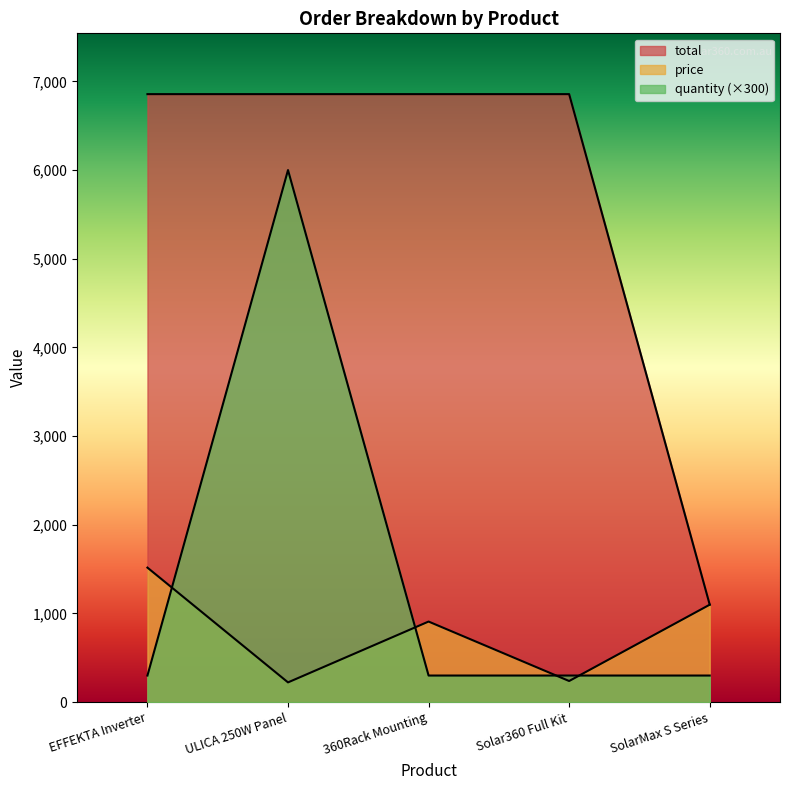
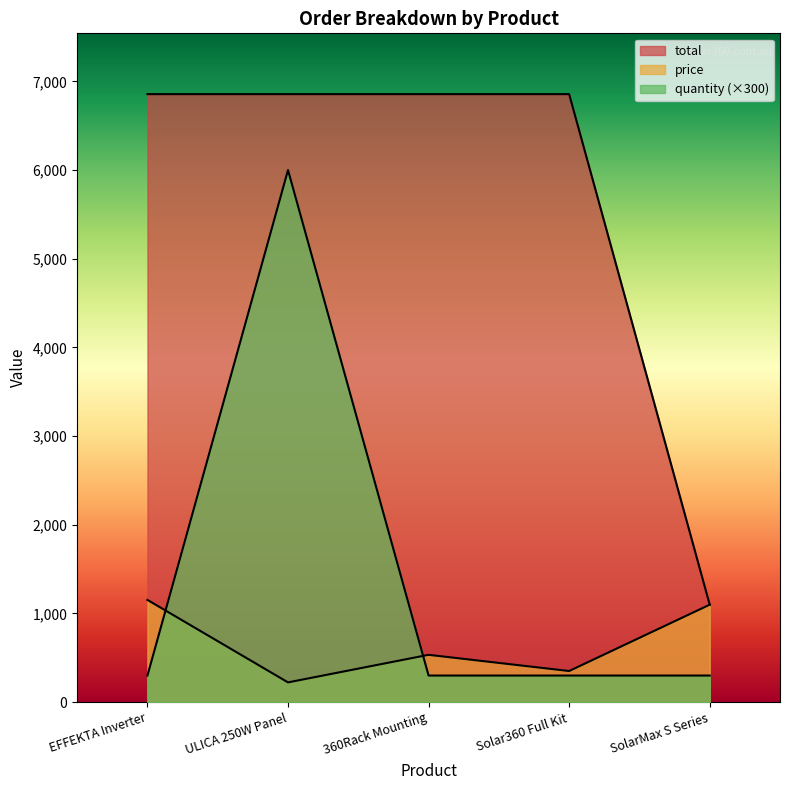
  {
    "total": {
      "EFFEKTA Inverter": "6,900",
      "ULICA 250W Panel": "6,900",
      "360Rack Mounting": "6,900",
      "Solar360 Full Kit": "6,900"
    },
    "price": {
-     "EFFEKTA Inverter": "1,500",
+     "EFFEKTA Inverter": "1,200",
      "ULICA 250W Panel": "200",
-     "360Rack Mounting": "900",
-     "Solar360 Full Kit": "200"
+     "360Rack Mounting": "500",
+     "Solar360 Full Kit": "400"
    },
    "quantity (×300)": {
      "EFFEKTA Inverter": "300",
      "ULICA 250W Panel": "6,000",
      "360Rack Mounting": "300",
      "Solar360 Full Kit": "300",
      "SolarMax S Series": "300"
    }
  }
